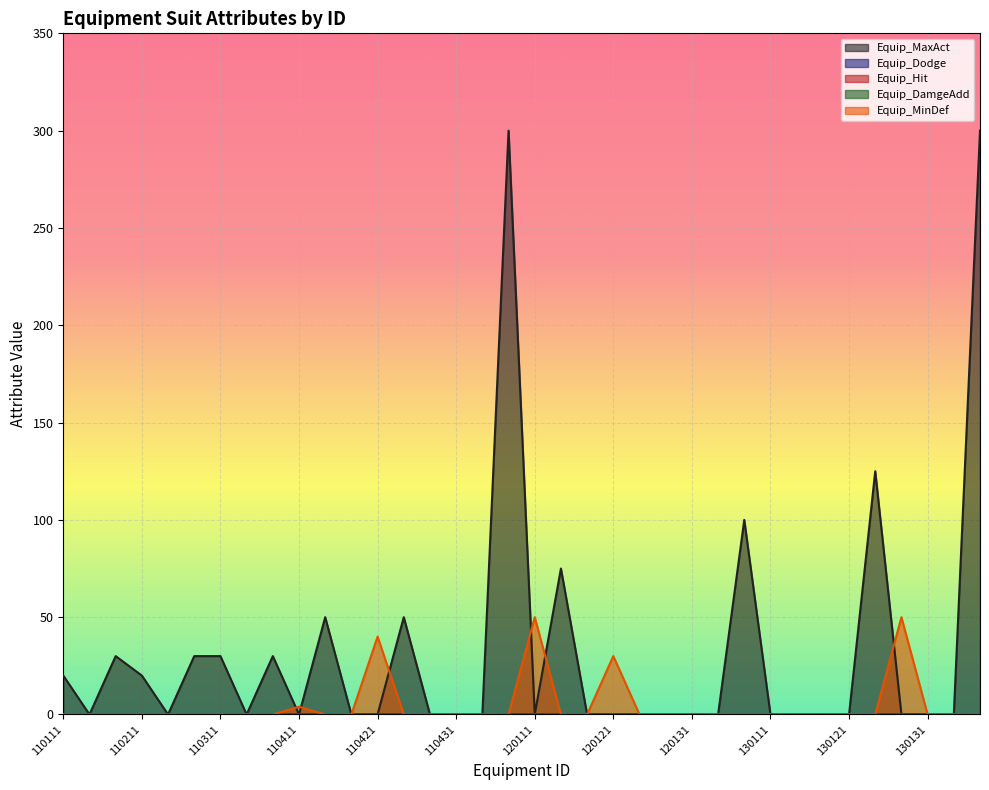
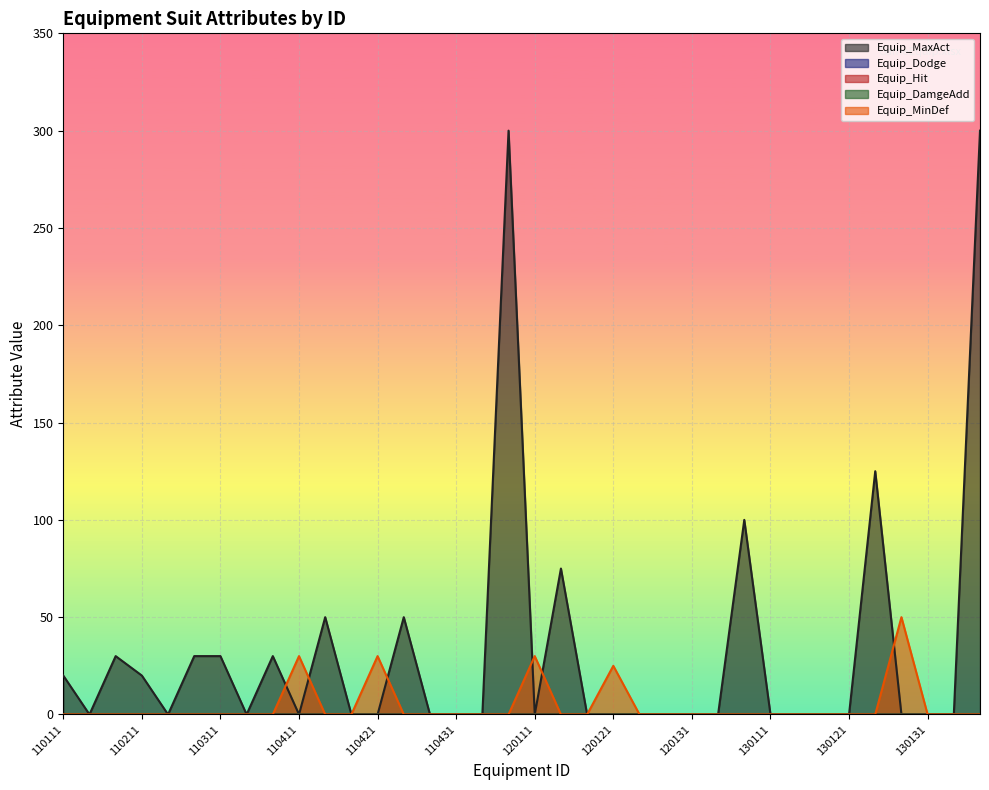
  {
    "Equip_MinDef": {
-     "110411": 4,
-     "110421": 40,
-     "120111": 50,
-     "120121": 30
+     "110411": 30,
+     "110421": 30,
+     "120111": 30,
+     "120121": 25
    }
  }
